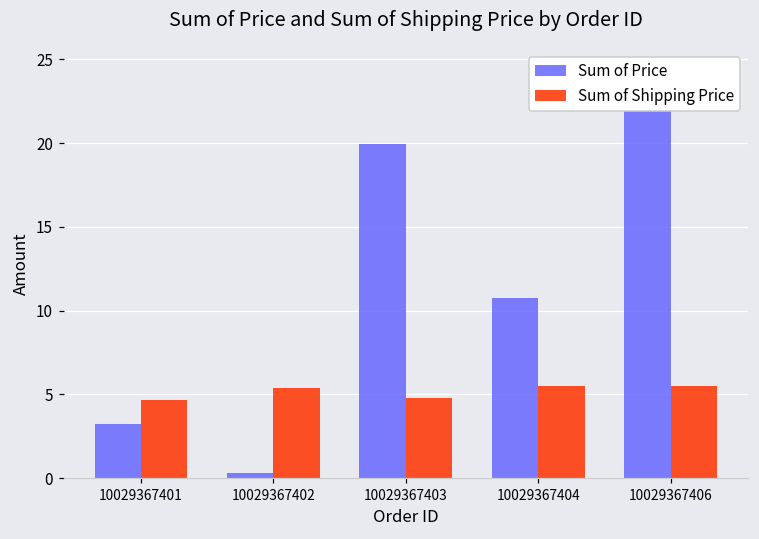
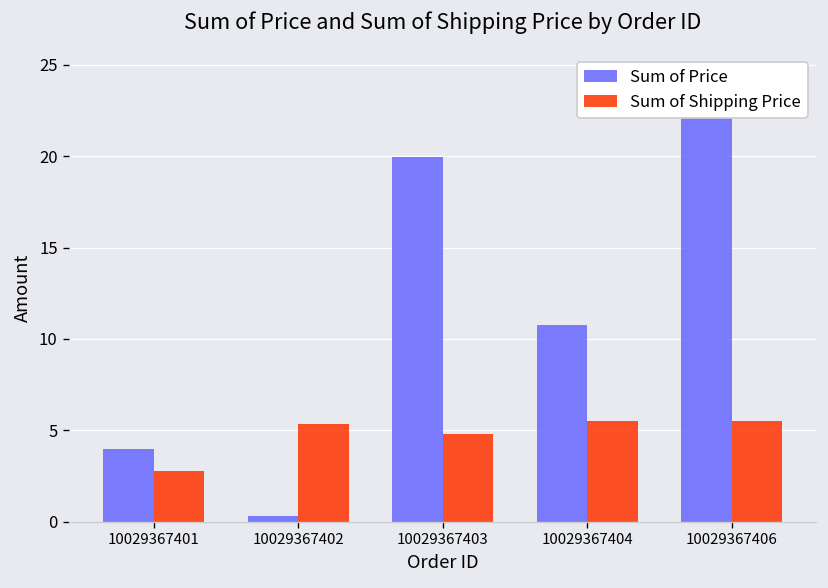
  {
    "Sum of Price": {
-     "10029367401": 3.2,
+     "10029367401": 4.0,
      "10029367402": 0.3,
      "10029367403": 20.0,
      "10029367404": 10.8
    },
    "Sum of Shipping Price": {
-     "10029367401": 4.7,
+     "10029367401": 2.8,
      "10029367402": 5.4,
      "10029367403": 4.8,
      "10029367404": 5.5,
      "10029367406": 5.5
    }
  }
